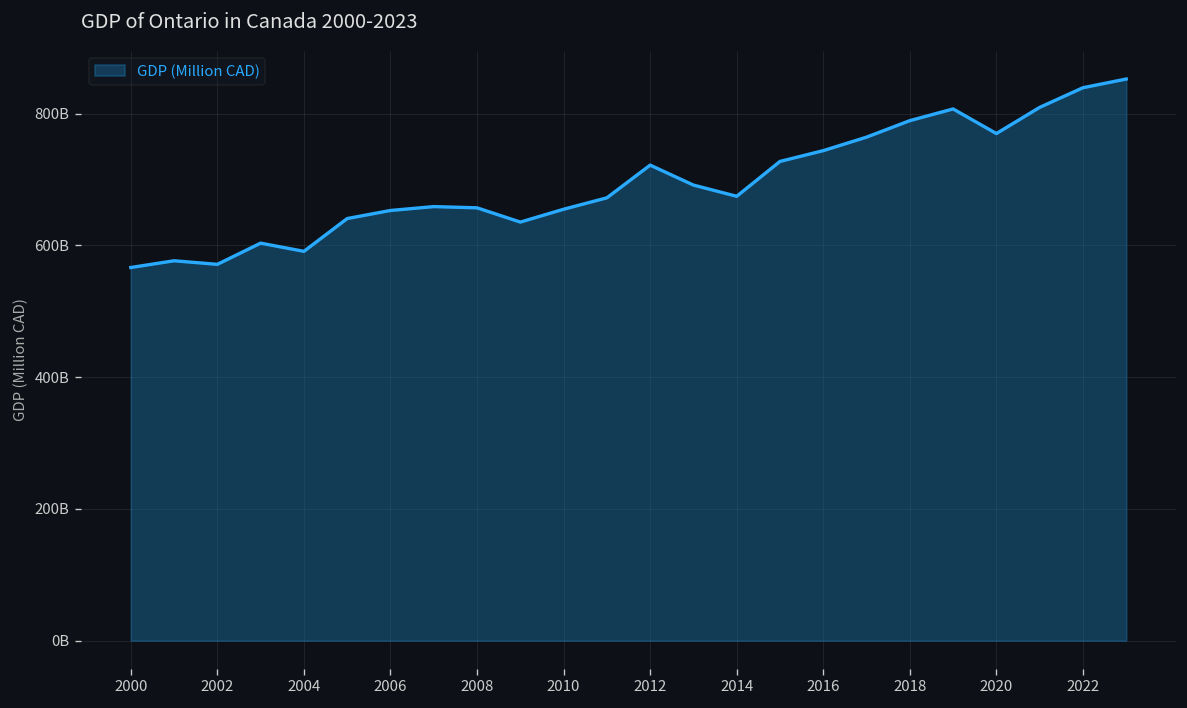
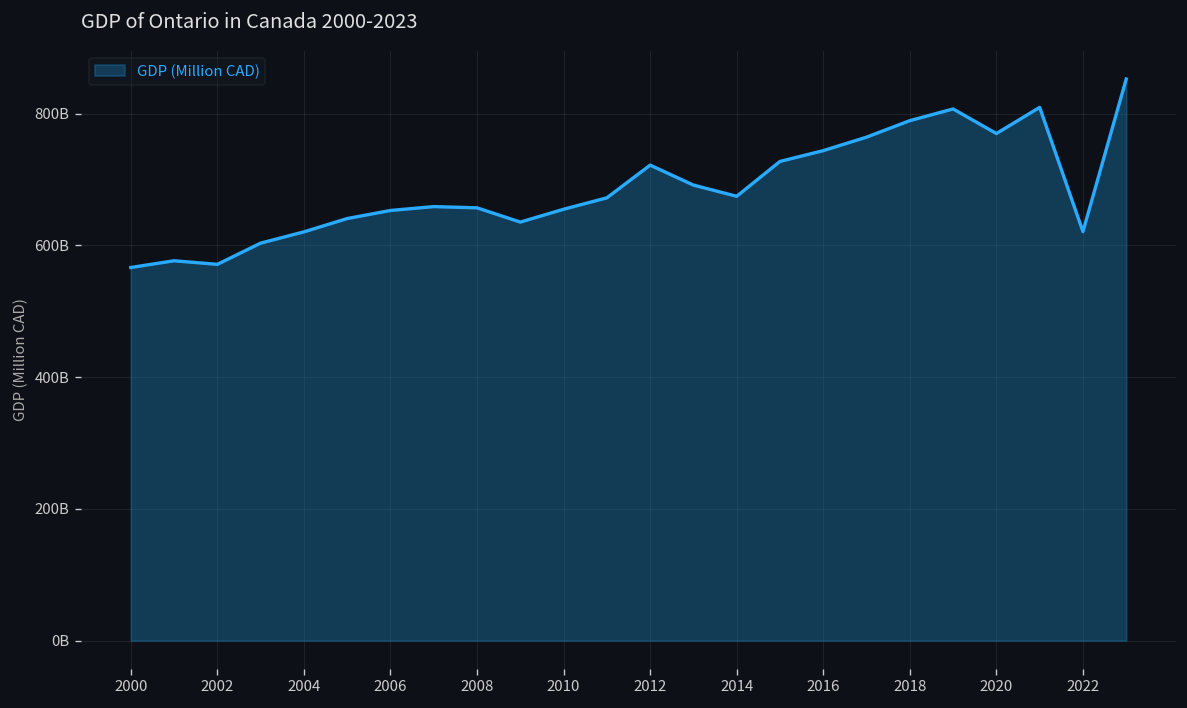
  {
    "2000": 570000000000,
    "2002": 570000000000,
-   "2004": 590000000000,
+   "2004": 620000000000,
    "2006": 650000000000,
    "2008": 660000000000,
    "2010": 650000000000,
    "2012": 720000000000,
    "2014": 670000000000,
    "2016": 740000000000,
    "2018": 790000000000,
    "2020": 770000000000,
-   "2022": 840000000000
+   "2022": 620000000000
  }
